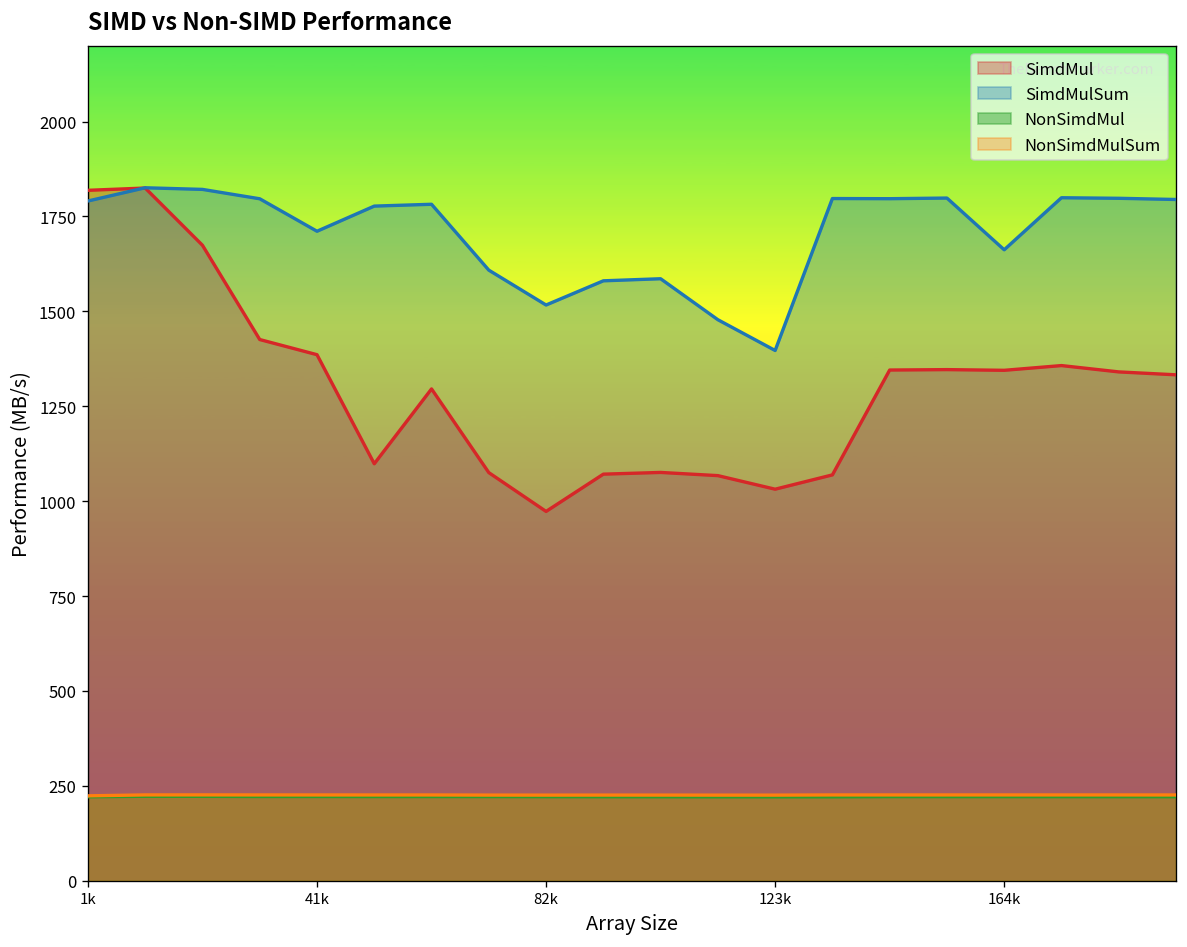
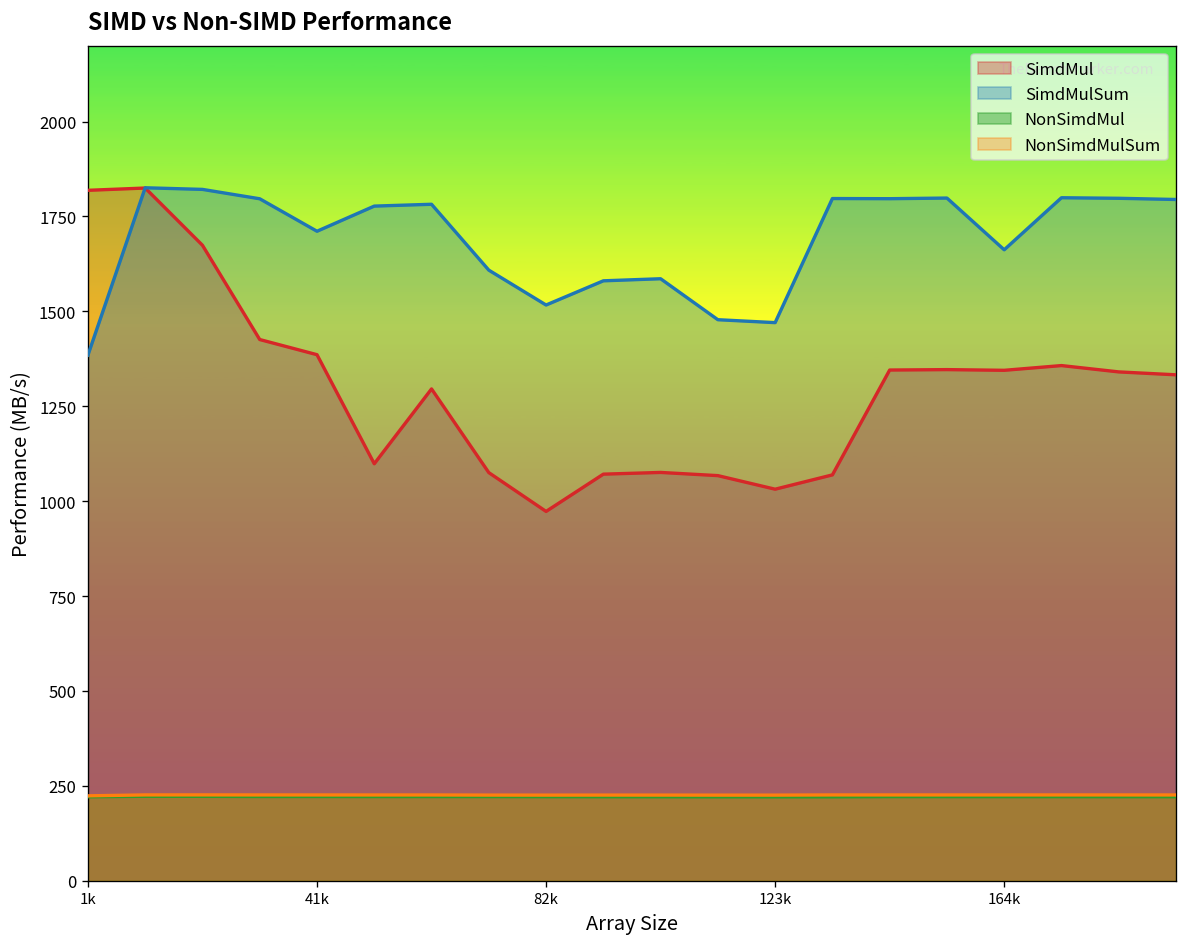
  {
    "SimdMulSum": {
-     "1k": 1790,
+     "1k": 1380,
      "41k": 1710,
      "82k": 1520,
-     "123k": 1400,
+     "123k": 1470,
      "164k": 1660
    }
  }
